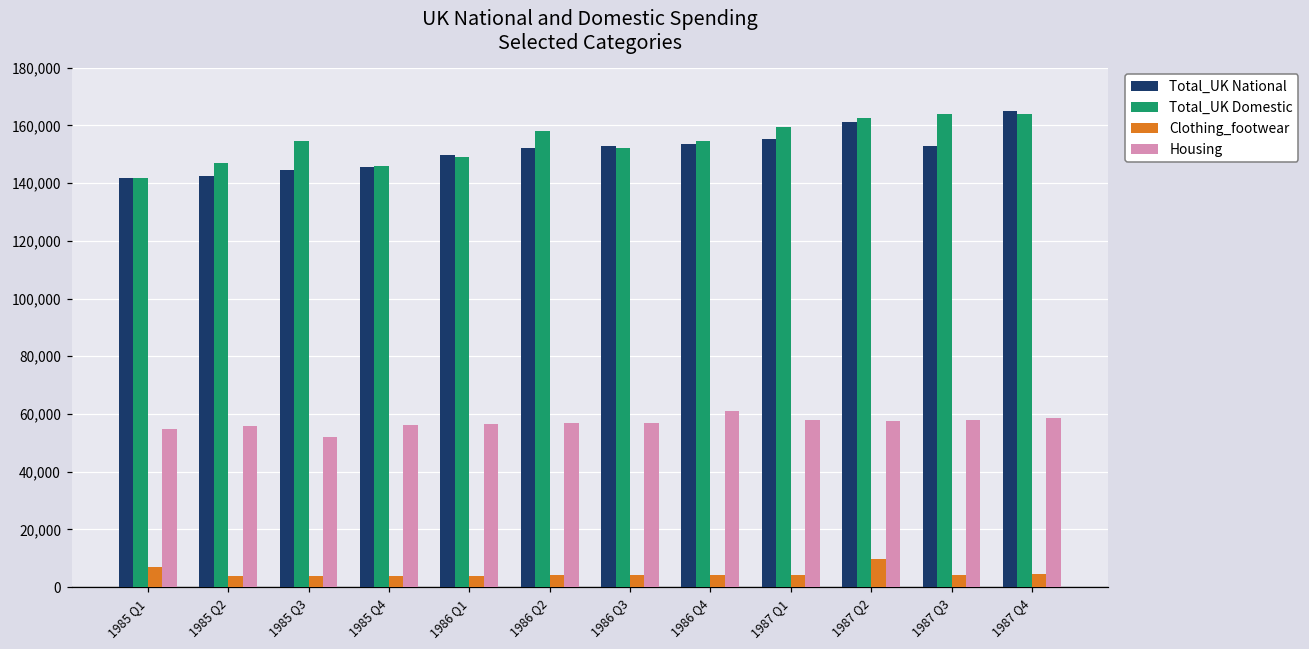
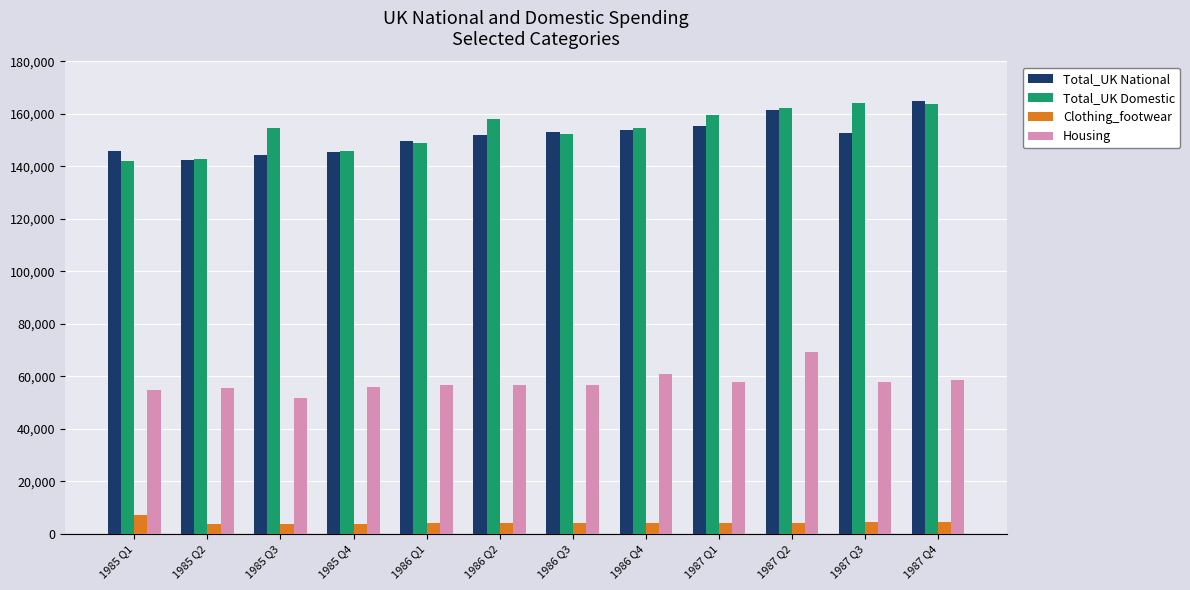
  {
    "Total_UK National": {
-     "1985 Q1": "142,000",
+     "1985 Q1": "146,000",
      "1985 Q2": "142,000",
      "1985 Q3": "144,000",
      "1985 Q4": "146,000",
      "1986 Q1": "150,000",
      "1986 Q2": "152,000",
      "1986 Q3": "153,000",
      "1986 Q4": "154,000",
      "1987 Q1": "155,000",
      "1987 Q2": "161,000",
      "1987 Q3": "153,000",
      "1987 Q4": "165,000"
    },
    "Total_UK Domestic": {
      "1985 Q1": "142,000",
-     "1985 Q2": "147,000",
+     "1985 Q2": "143,000",
      "1985 Q3": "155,000",
      "1985 Q4": "146,000",
      "1986 Q1": "149,000",
      "1986 Q2": "158,000",
      "1986 Q3": "152,000",
      "1986 Q4": "155,000",
      "1987 Q1": "159,000",
      "1987 Q2": "162,000",
      "1987 Q3": "164,000",
      "1987 Q4": "164,000"
    },
    "Clothing_footwear": {
      "1985 Q1": "7,000",
      "1985 Q2": "4,000",
      "1985 Q3": "4,000",
      "1985 Q4": "4,000",
      "1986 Q1": "4,000",
      "1986 Q2": "4,000",
      "1986 Q3": "4,000",
      "1986 Q4": "4,000",
      "1987 Q1": "4,000",
-     "1987 Q2": "10,000",
+     "1987 Q2": "4,000",
      "1987 Q3": "4,000",
      "1987 Q4": "4,000"
    },
    "Housing": {
      "1985 Q1": "55,000",
      "1985 Q2": "56,000",
      "1985 Q3": "52,000",
      "1985 Q4": "56,000",
      "1986 Q1": "57,000",
      "1986 Q2": "57,000",
      "1986 Q3": "57,000",
      "1986 Q4": "61,000",
      "1987 Q1": "58,000",
-     "1987 Q2": "58,000",
+     "1987 Q2": "69,000",
      "1987 Q3": "58,000",
      "1987 Q4": "58,000"
    }
  }
